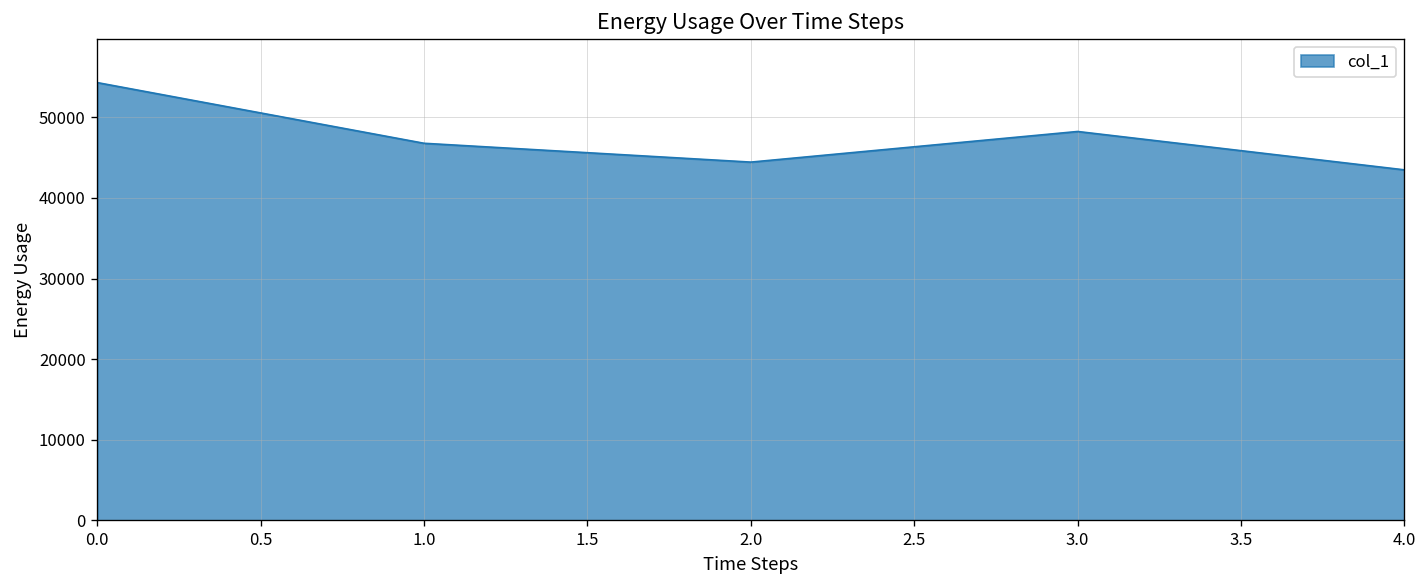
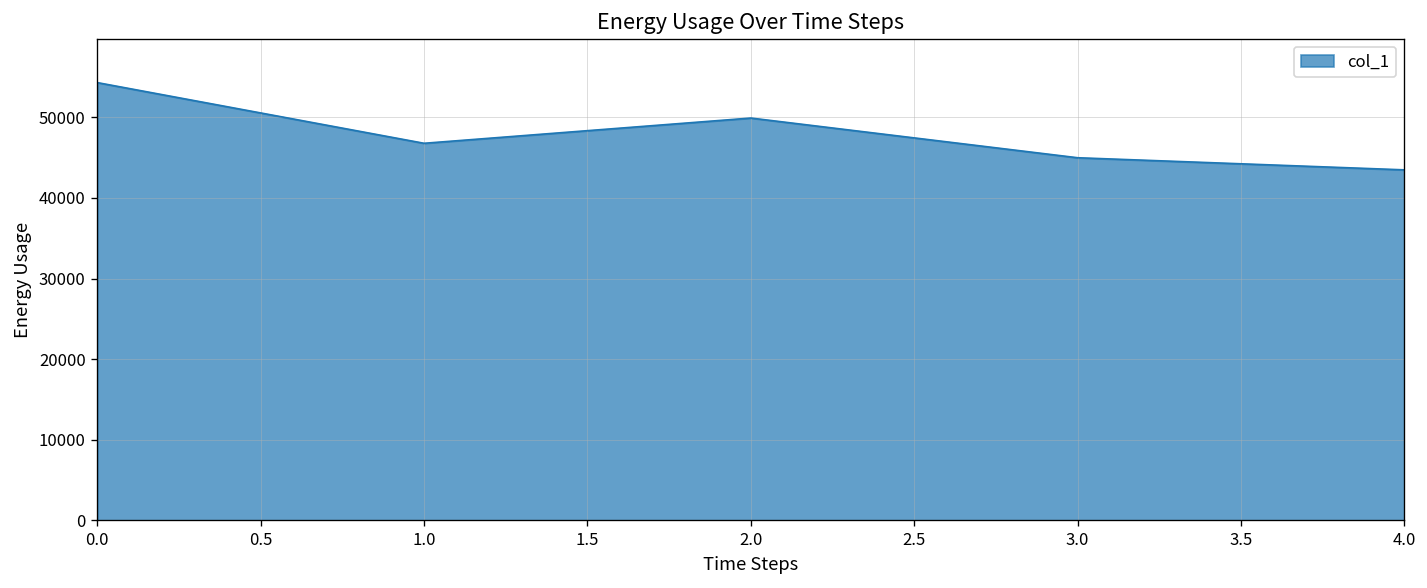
  {
    "0.0": 54000,
    "1.0": 47000,
-   "2.0": 44000,
-   "3.0": 48000,
+   "2.0": 50000,
+   "3.0": 45000,
    "4.0": 43000
  }
